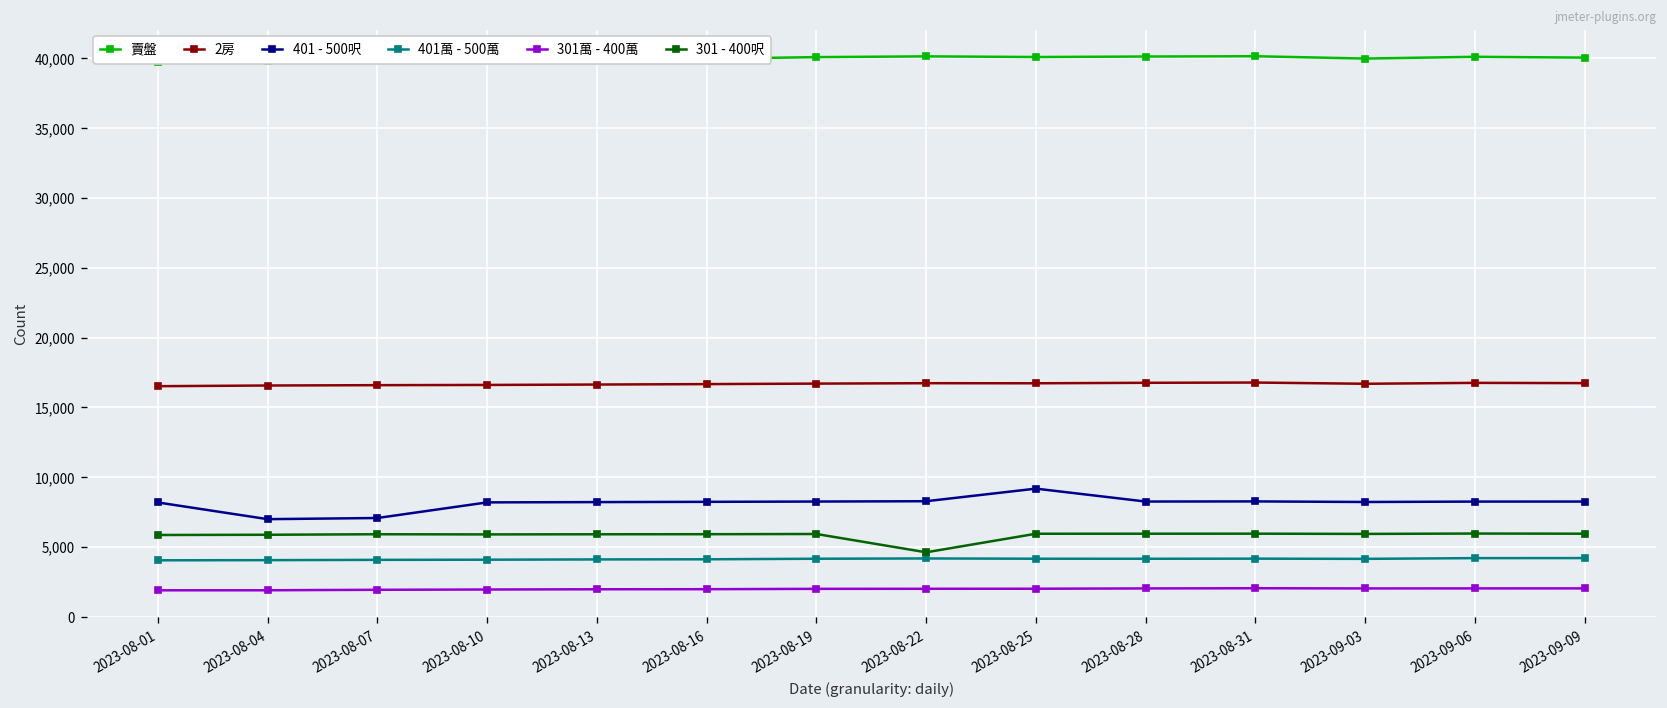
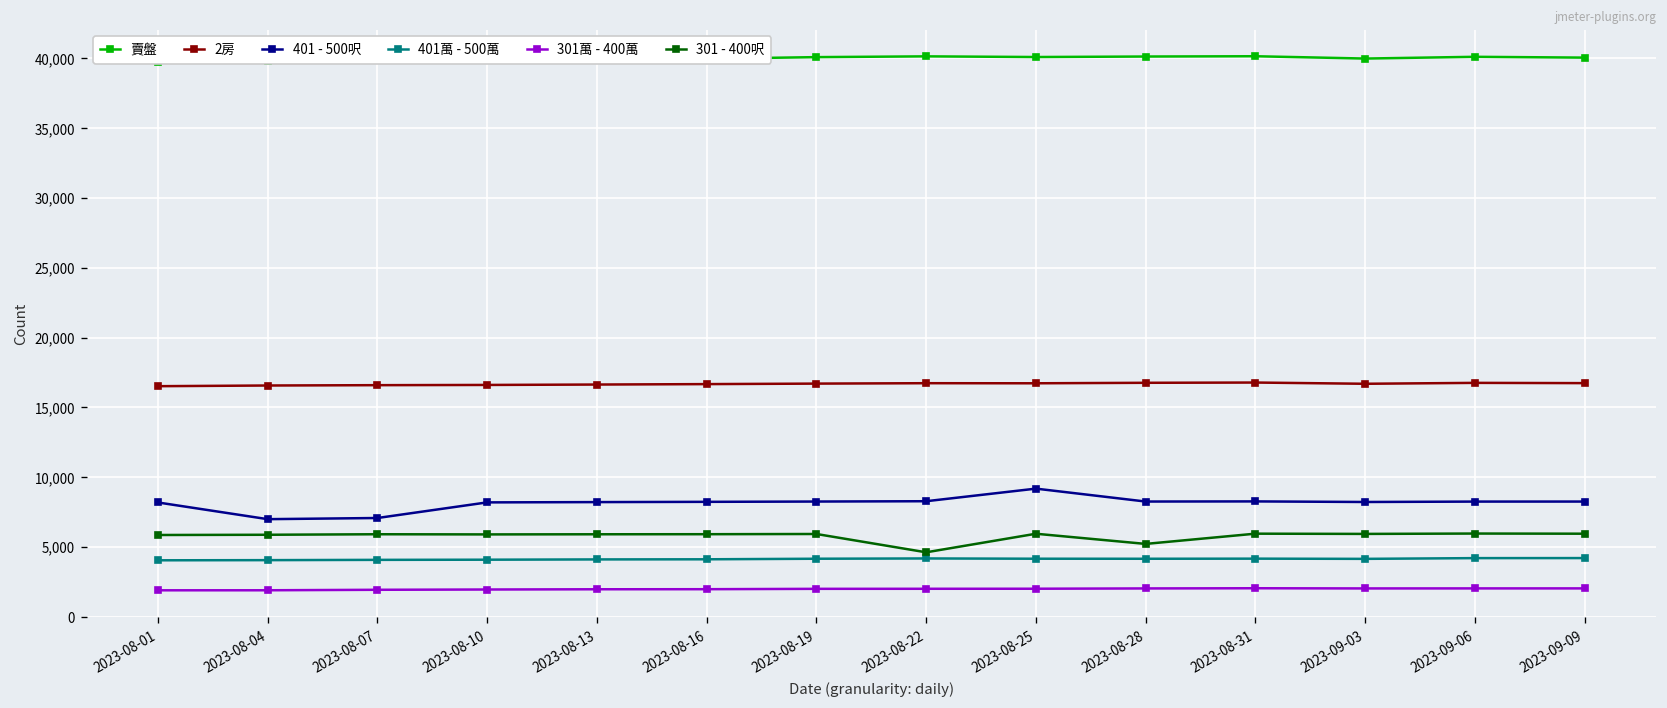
  {
    "賣盤": {
      "2023-08-19": "40,100",
      "2023-08-22": "40,100",
      "2023-08-25": "40,100",
      "2023-08-28": "40,100",
      "2023-08-31": "40,100",
      "2023-09-03": "40,000",
      "2023-09-06": "40,100",
      "2023-09-09": "40,000"
    },
    "2房": {
      "2023-08-01": "16,500",
      "2023-08-04": "16,600",
      "2023-08-07": "16,600",
      "2023-08-10": "16,600",
      "2023-08-13": "16,600",
      "2023-08-16": "16,700",
      "2023-08-19": "16,700",
      "2023-08-22": "16,700",
      "2023-08-25": "16,700",
      "2023-08-28": "16,800",
      "2023-08-31": "16,800",
      "2023-09-03": "16,700",
      "2023-09-06": "16,800",
      "2023-09-09": "16,700"
    },
    "401 - 500呎": {
      "2023-08-01": "8,200",
      "2023-08-04": "7,000",
      "2023-08-07": "7,100",
      "2023-08-10": "8,200",
      "2023-08-13": "8,200",
      "2023-08-16": "8,200",
      "2023-08-19": "8,300",
      "2023-08-22": "8,300",
      "2023-08-25": "9,200",
      "2023-08-28": "8,300",
      "2023-08-31": "8,300",
      "2023-09-03": "8,200",
      "2023-09-06": "8,300",
      "2023-09-09": "8,300"
    },
    "401萬 - 500萬": {
      "2023-08-01": "4,000",
      "2023-08-04": "4,100",
      "2023-08-07": "4,100",
      "2023-08-10": "4,100",
      "2023-08-13": "4,100",
      "2023-08-16": "4,100",
      "2023-08-19": "4,200",
      "2023-08-22": "4,200",
      "2023-08-25": "4,200",
      "2023-08-28": "4,200",
      "2023-08-31": "4,200",
      "2023-09-03": "4,100",
      "2023-09-06": "4,200",
      "2023-09-09": "4,200"
    },
    "301萬 - 400萬": {
      "2023-08-01": "1,900",
      "2023-08-04": "1,900",
      "2023-08-07": "1,900",
      "2023-08-10": "2,000",
      "2023-08-13": "2,000",
      "2023-08-16": "2,000",
      "2023-08-19": "2,000",
      "2023-08-22": "2,000",
      "2023-08-25": "2,000",
      "2023-08-28": "2,000",
      "2023-08-31": "2,000",
      "2023-09-03": "2,000",
      "2023-09-06": "2,000",
      "2023-09-09": "2,000"
    },
    "301 - 400呎": {
      "2023-08-01": "5,900",
      "2023-08-04": "5,900",
      "2023-08-07": "5,900",
      "2023-08-10": "5,900",
      "2023-08-13": "5,900",
      "2023-08-16": "5,900",
      "2023-08-19": "5,900",
      "2023-08-22": "4,600",
      "2023-08-25": "5,900",
-     "2023-08-28": "5,900",
+     "2023-08-28": "5,200",
      "2023-08-31": "6,000",
      "2023-09-03": "5,900",
      "2023-09-06": "6,000",
      "2023-09-09": "6,000"
    }
  }
